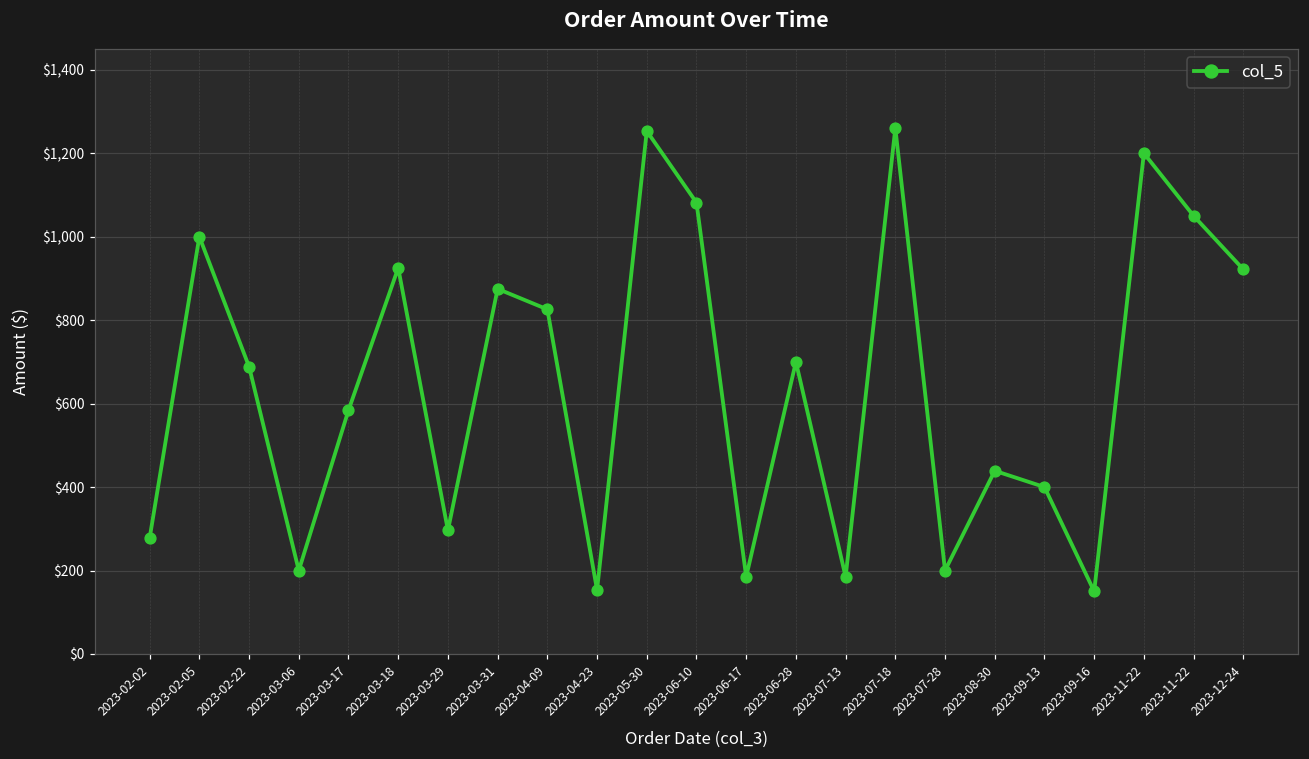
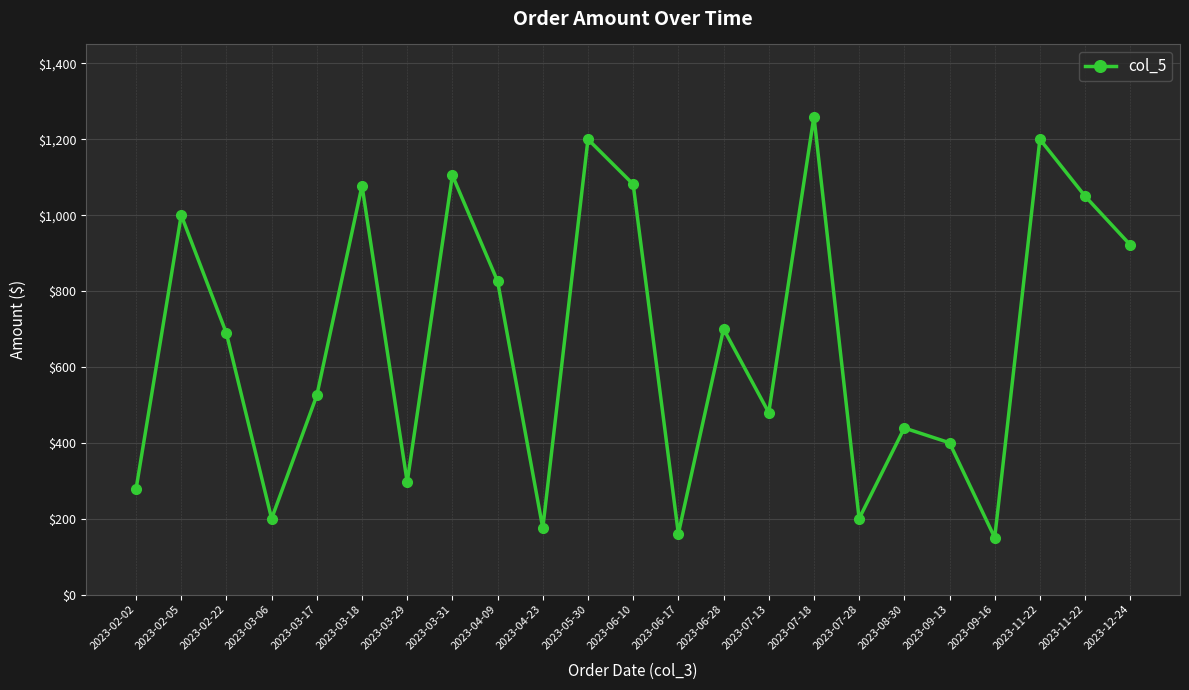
  {
    "2023-02-02": "$280",
    "2023-02-05": "$1,000",
    "2023-02-22": "$690",
    "2023-03-06": "$200",
-   "2023-03-17": "$580",
-   "2023-03-18": "$920",
+   "2023-03-17": "$520",
+   "2023-03-18": "$1,080",
    "2023-03-29": "$300",
-   "2023-03-31": "$870",
+   "2023-03-31": "$1,110",
    "2023-04-09": "$830",
-   "2023-04-23": "$150",
-   "2023-05-30": "$1,250",
+   "2023-04-23": "$170",
+   "2023-05-30": "$1,200",
    "2023-06-10": "$1,080",
-   "2023-06-17": "$180",
+   "2023-06-17": "$160",
    "2023-06-28": "$700",
-   "2023-07-13": "$180",
+   "2023-07-13": "$480",
    "2023-07-18": "$1,260",
    "2023-07-28": "$200",
    "2023-08-30": "$440",
    "2023-09-13": "$400",
    "2023-09-16": "$150",
    "2023-12-24": "$920"
  }
